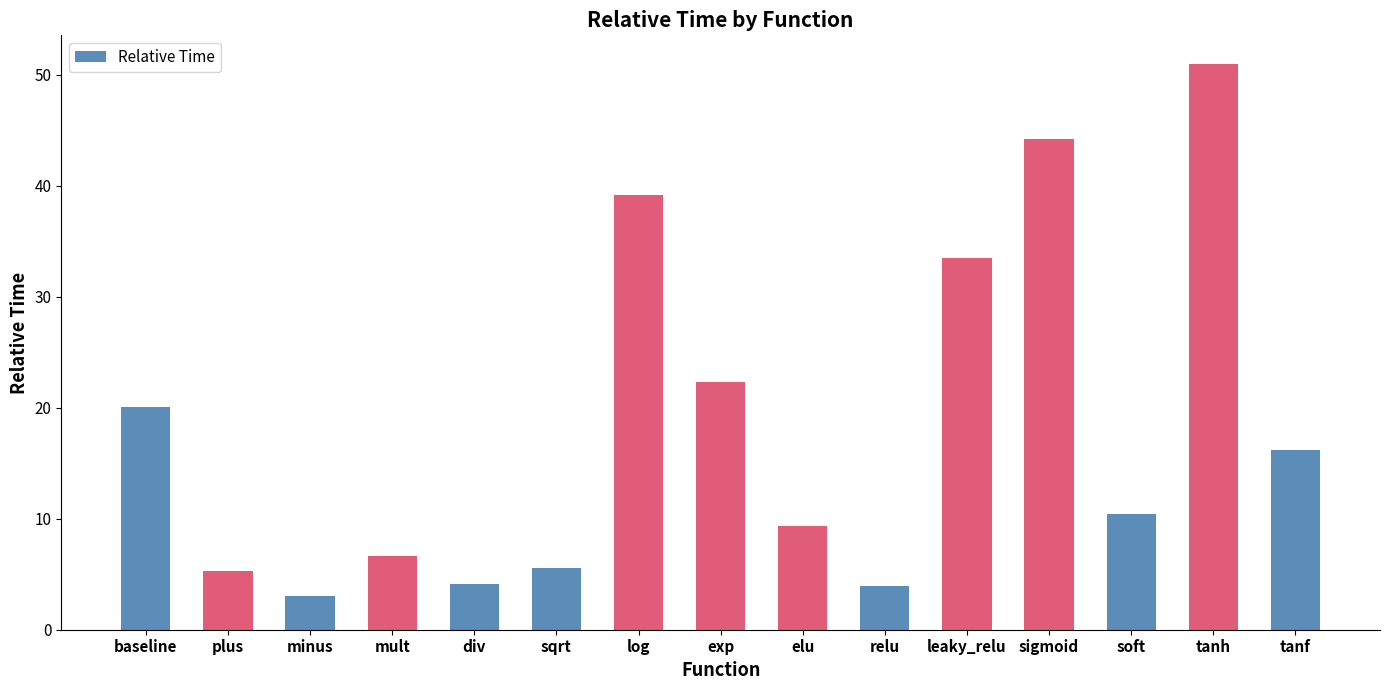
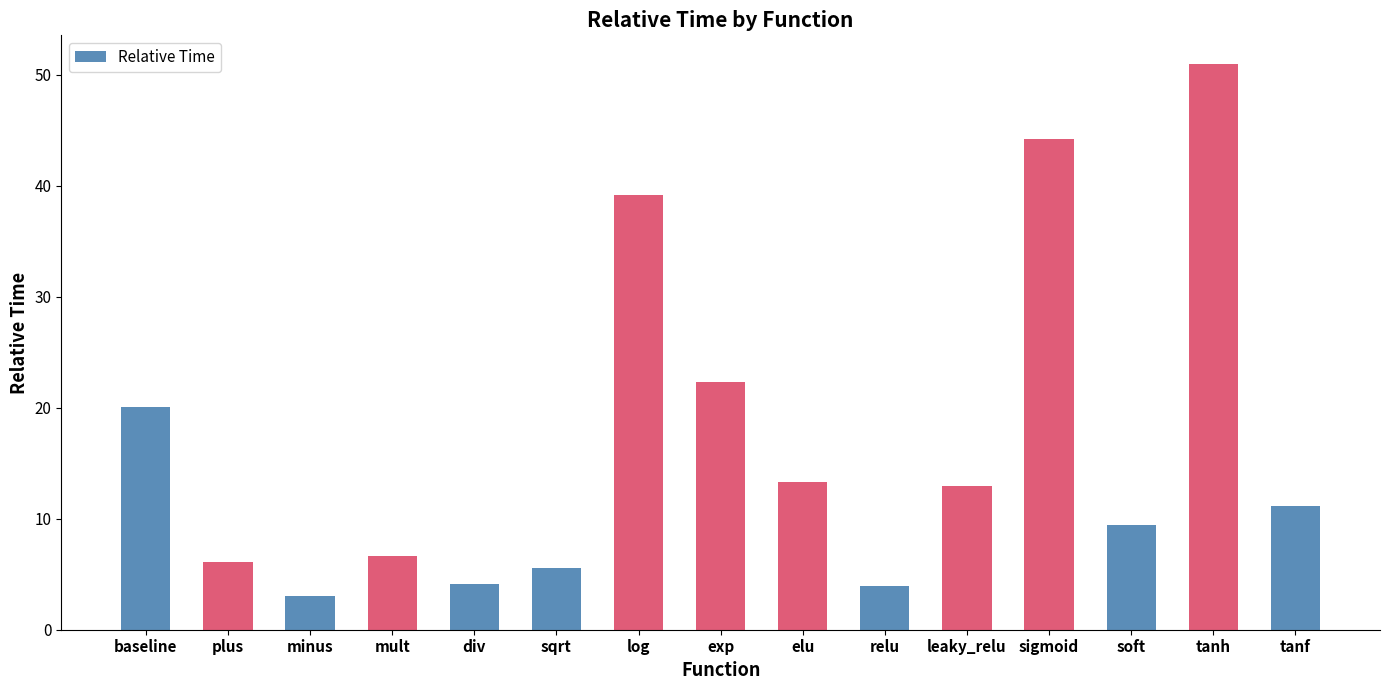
  {
    "baseline": 20.1,
-   "plus": 5.3,
+   "plus": 6.1,
    "minus": 3.0,
    "mult": 6.7,
    "div": 4.2,
    "sqrt": 5.6,
    "log": 39.2,
    "exp": 22.3,
-   "elu": 9.3,
+   "elu": 13.3,
    "relu": 3.9,
-   "leaky_relu": 33.5,
+   "leaky_relu": 13.0,
    "sigmoid": 44.2,
-   "soft": 10.4,
+   "soft": 9.4,
    "tanh": 51.0,
-   "tanf": 16.2
+   "tanf": 11.2
  }
